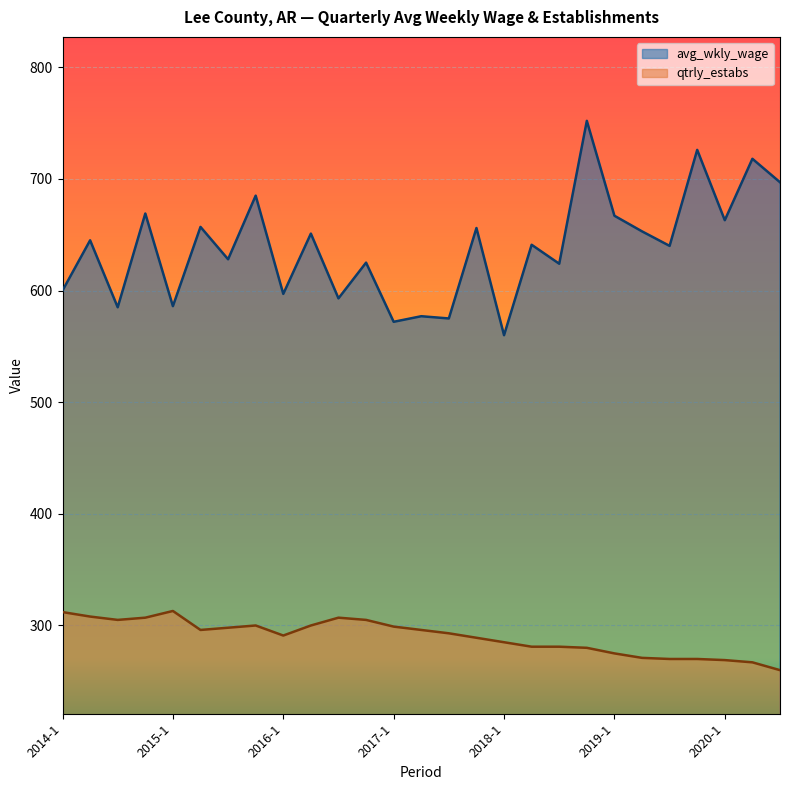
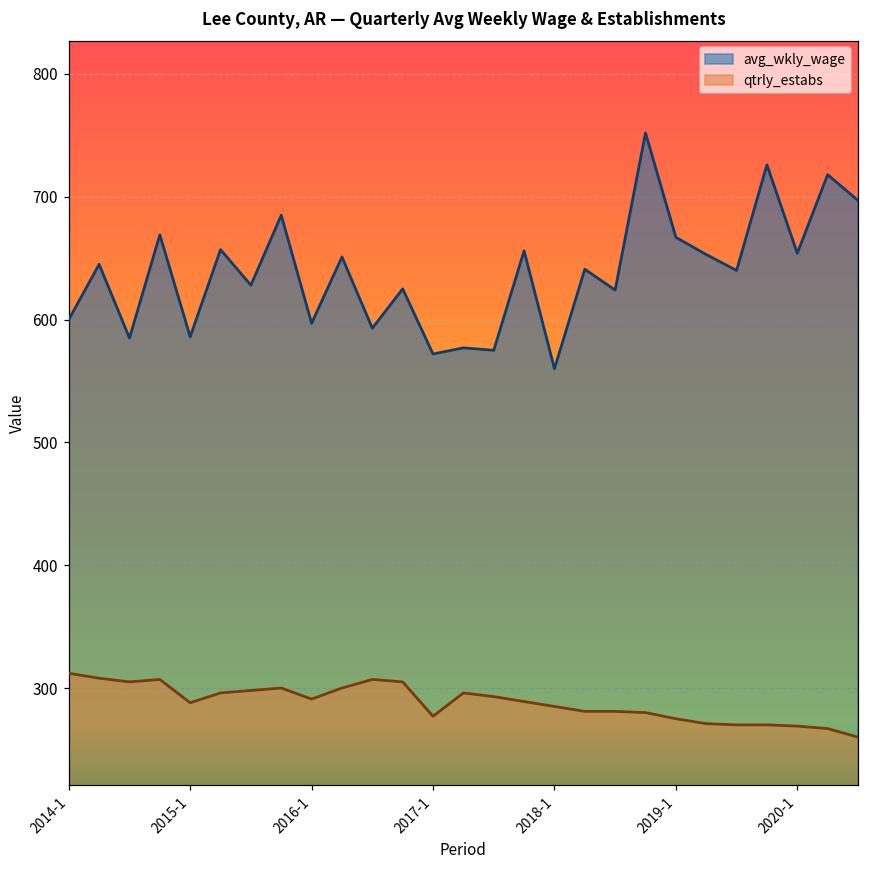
  {
    "avg_wkly_wage": {
      "2014-1": 600,
      "2015-1": 586,
      "2016-1": 597,
      "2017-1": 572,
      "2018-1": 560,
      "2019-1": 667,
-     "2020-1": 663
+     "2020-1": 654
    },
    "qtrly_estabs": {
      "2014-1": 312,
-     "2015-1": 313,
+     "2015-1": 288,
      "2016-1": 291,
-     "2017-1": 299,
+     "2017-1": 277,
      "2018-1": 285,
      "2019-1": 275,
      "2020-1": 269
    }
  }
